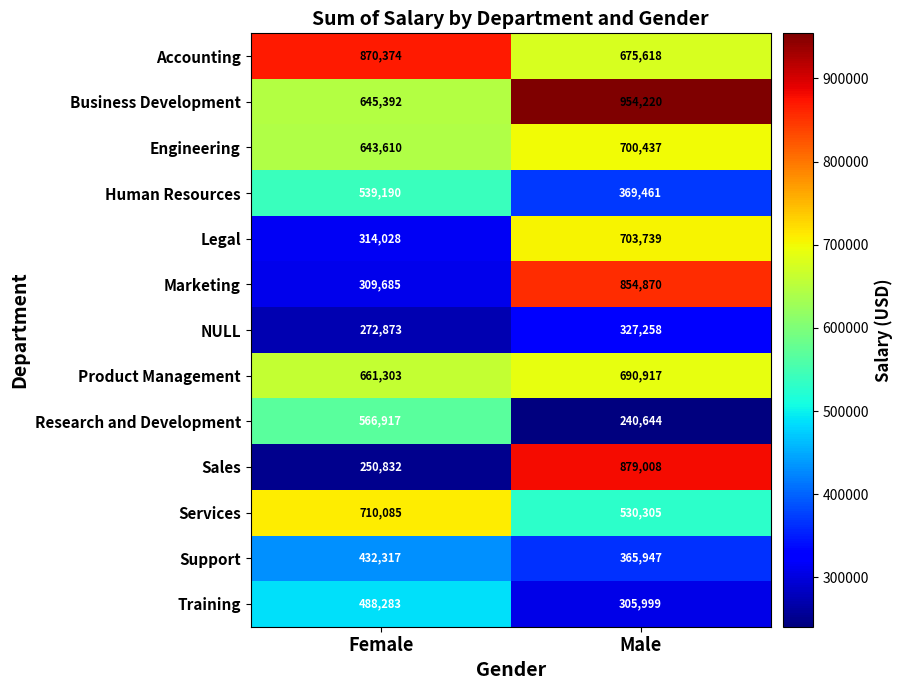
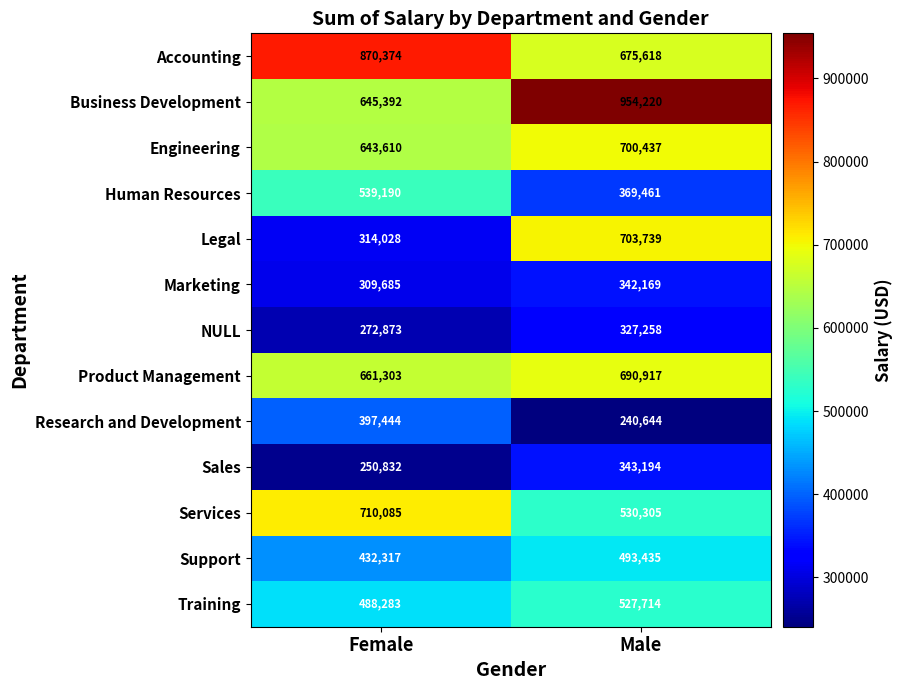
  {
    "Accounting": {
      "Female": "870,374",
      "Male": "675,618"
    },
    "Business Development": {
      "Female": "645,392",
      "Male": "954,220"
    },
    "Engineering": {
      "Female": "643,610",
      "Male": "700,437"
    },
    "Human Resources": {
      "Female": "539,190",
      "Male": "369,461"
    },
    "Legal": {
      "Female": "314,028",
      "Male": "703,739"
    },
    "Marketing": {
      "Female": "309,685",
-     "Male": "854,870"
+     "Male": "342,169"
    },
    "NULL": {
      "Female": "272,873",
      "Male": "327,258"
    },
    "Product Management": {
      "Female": "661,303",
      "Male": "690,917"
    },
    "Research and Development": {
-     "Female": "566,917",
+     "Female": "397,444",
      "Male": "240,644"
    },
    "Sales": {
      "Female": "250,832",
-     "Male": "879,008"
+     "Male": "343,194"
    },
    "Services": {
      "Female": "710,085",
      "Male": "530,305"
    },
    "Support": {
      "Female": "432,317",
-     "Male": "365,947"
+     "Male": "493,435"
    },
    "Training": {
      "Female": "488,283",
-     "Male": "305,999"
+     "Male": "527,714"
    }
  }
